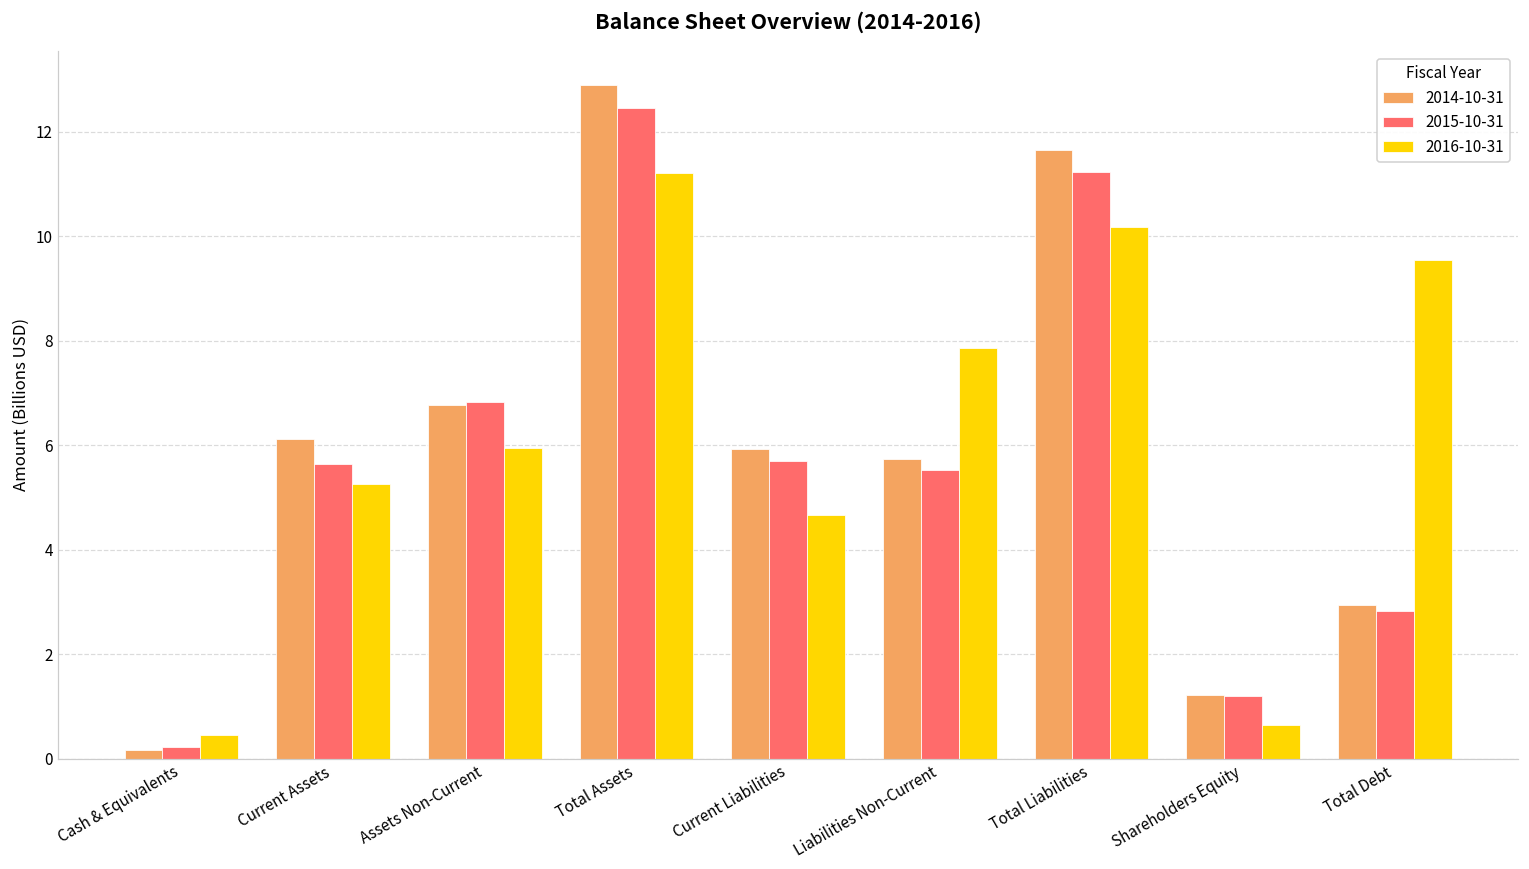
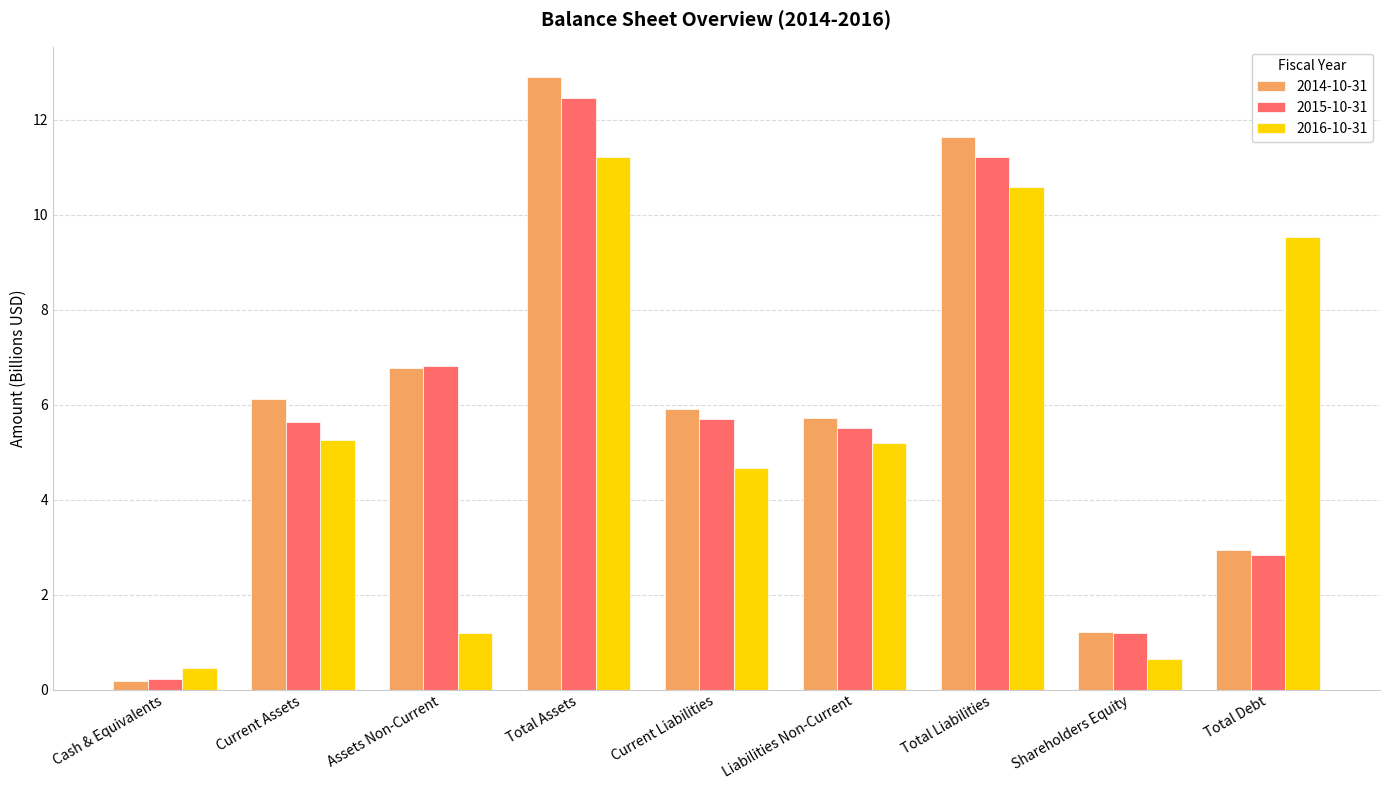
  {
    "2016-10-31": {
      "Cash & Equivalents": 0.4,
      "Current Assets": 5.3,
-     "Assets Non-Current": 5.9,
+     "Assets Non-Current": 1.2,
      "Total Assets": 11.2,
      "Current Liabilities": 4.7,
-     "Liabilities Non-Current": 7.9,
-     "Total Liabilities": 10.2,
+     "Liabilities Non-Current": 5.2,
+     "Total Liabilities": 10.6,
      "Shareholders Equity": 0.6,
      "Total Debt": 9.5
    }
  }
